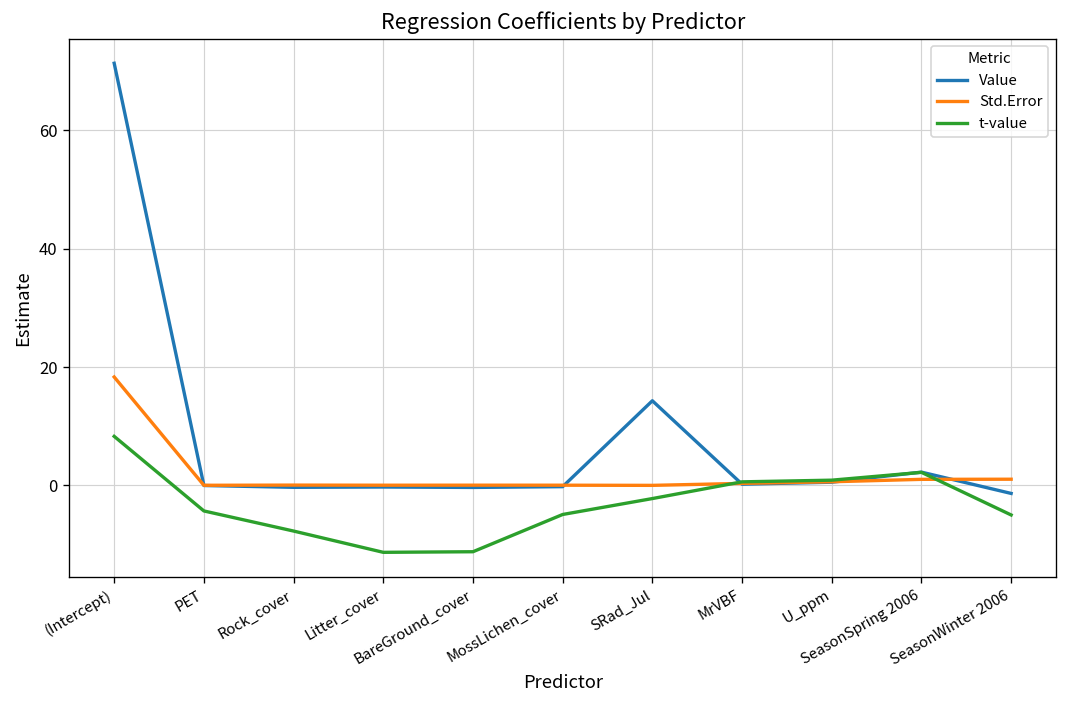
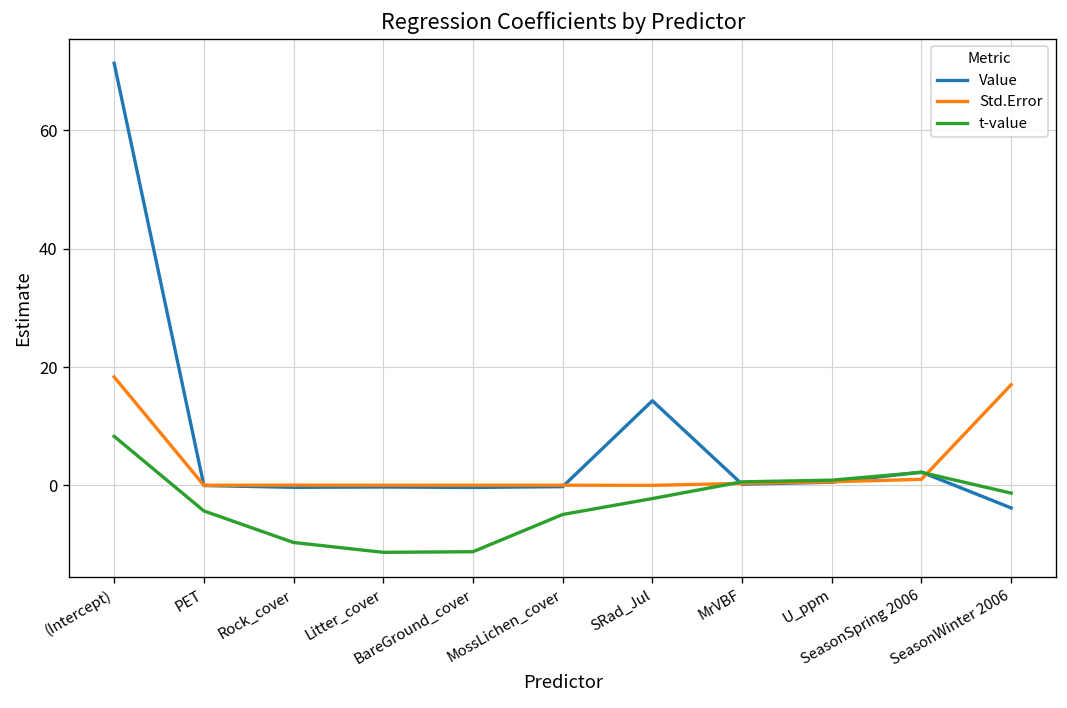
  {
    "Value": {
      "(Intercept)": 71,
      "SRad_Jul": 14,
-     "SeasonWinter 2006": -1
+     "SeasonWinter 2006": -4
    },
    "Std.Error": {
      "(Intercept)": 18,
      "SRad_Jul": 0,
      "SeasonSpring 2006": 1,
-     "SeasonWinter 2006": 1
+     "SeasonWinter 2006": 17
    },
    "t-value": {
      "(Intercept)": 8,
      "PET": -4,
-     "Rock_cover": -8,
+     "Rock_cover": -10,
      "Litter_cover": -11,
      "BareGround_cover": -11,
      "MossLichen_cover": -5,
      "SRad_Jul": -2,
-     "SeasonWinter 2006": -5
+     "SeasonWinter 2006": -1
    }
  }
